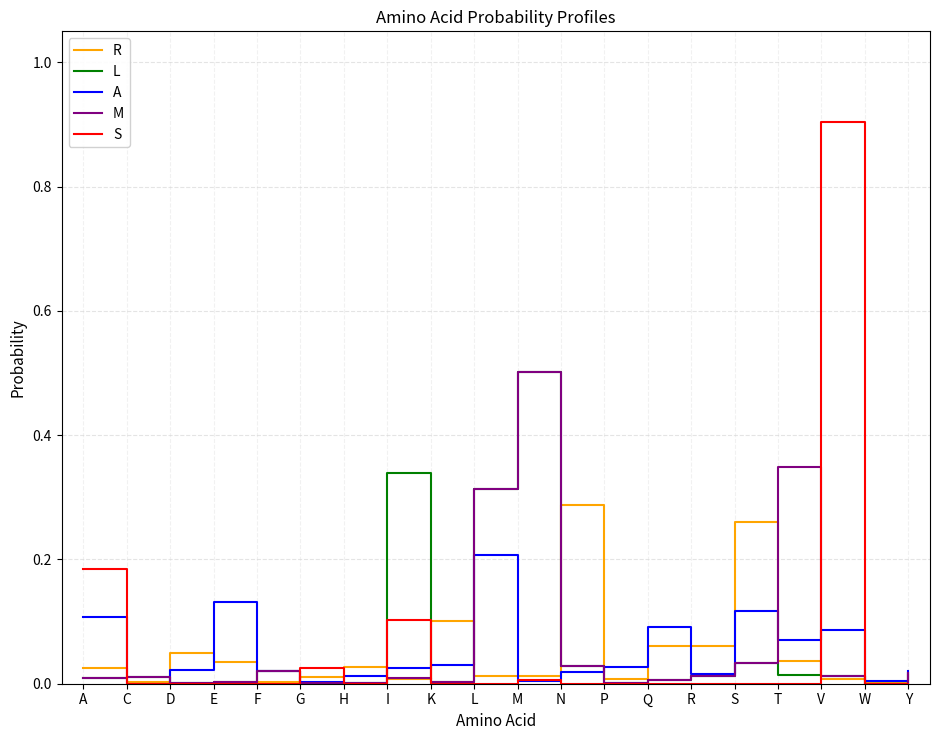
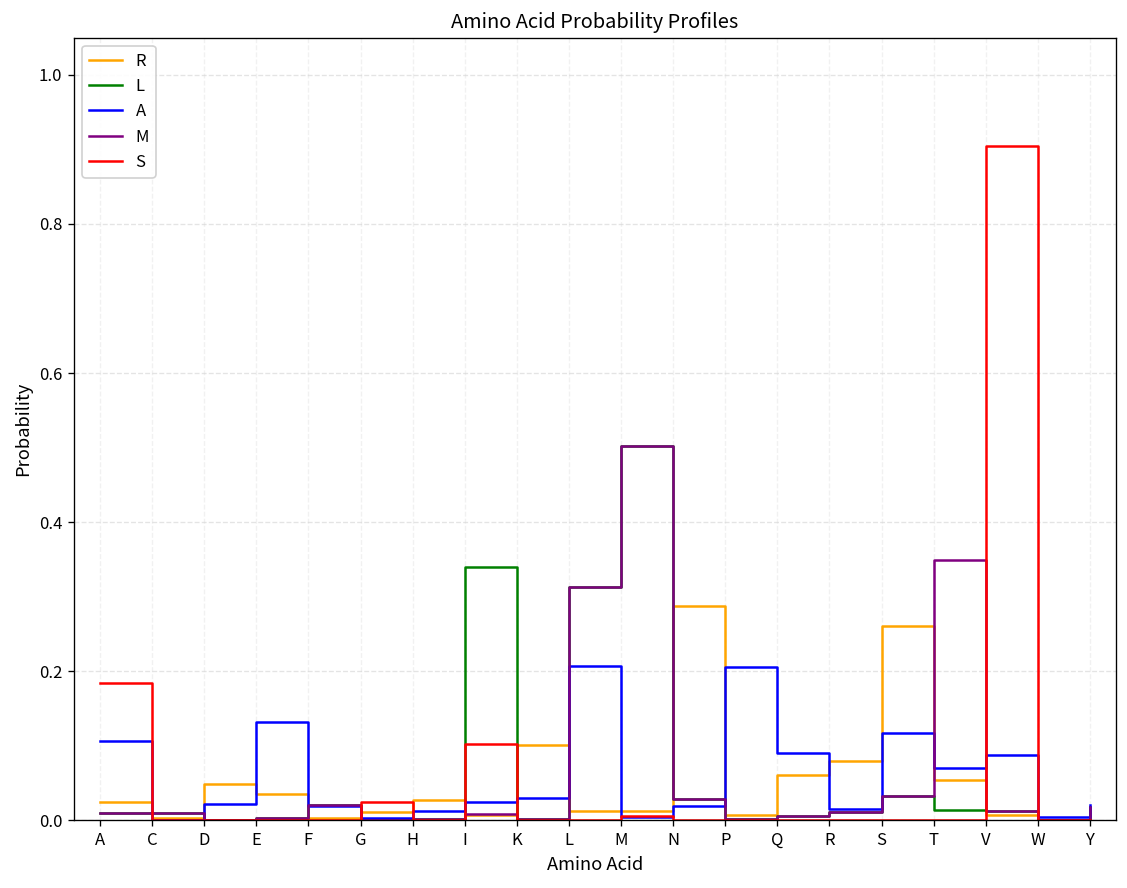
  {
    "R": {
      "A": 0.02,
      "D": 0.05,
      "E": 0.04,
      "G": 0.01,
      "H": 0.03,
      "K": 0.10,
      "L": 0.01,
      "M": 0.01,
      "N": 0.29,
      "P": 0.01,
      "Q": 0.06,
-     "R": 0.06,
+     "R": 0.08,
      "S": 0.26,
-     "T": 0.04,
+     "T": 0.05,
      "V": 0.01
    },
    "L": {
      "I": 0.34,
      "T": 0.01
    },
    "A": {
      "A": 0.11,
      "D": 0.02,
      "E": 0.13,
      "H": 0.01,
      "I": 0.02,
      "K": 0.03,
      "L": 0.21,
      "N": 0.02,
-     "P": 0.03,
+     "P": 0.21,
      "Q": 0.09,
      "S": 0.12,
      "T": 0.07,
      "V": 0.09
    },
    "M": {
      "T": 0.35
    },
    "S": {
      "A": 0.18,
      "G": 0.02,
      "I": 0.10,
      "L": 0.00,
      "N": 0.00,
      "Q": 0.00,
      "R": 0.00,
      "S": 0.00,
      "T": 0.00,
      "V": 0.90,
      "Y": 0.00
    }
  }
